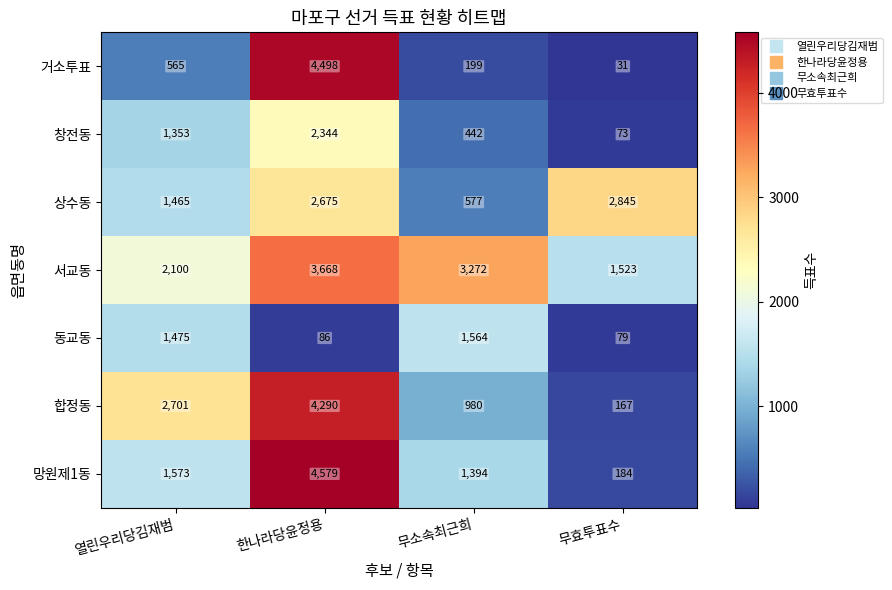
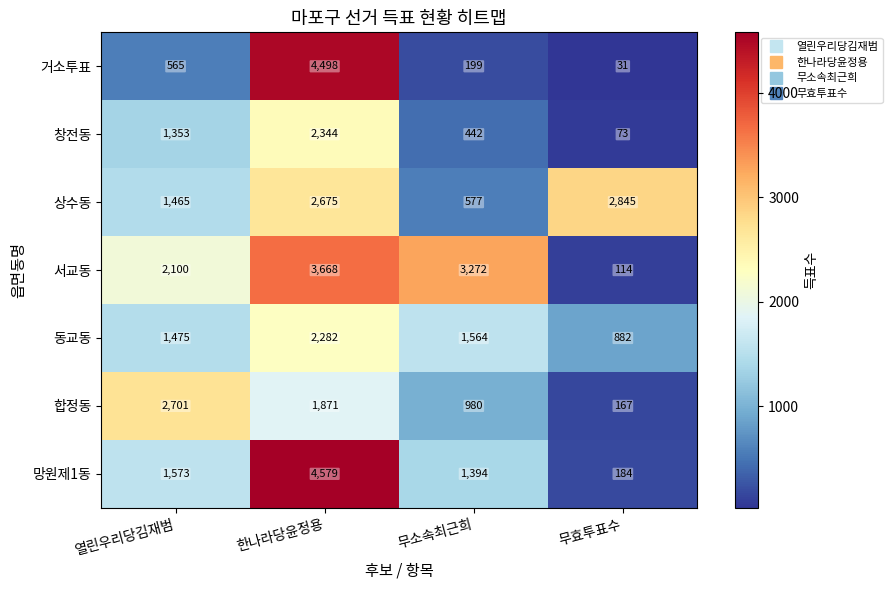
  {
    "서교동": {
-     "무효투표수": "1,523"
+     "무효투표수": "114"
    },
    "동교동": {
-     "한나라당윤정용": "86",
-     "무효투표수": "79"
+     "한나라당윤정용": "2,282",
+     "무효투표수": "882"
    },
    "합정동": {
-     "한나라당윤정용": "4,290"
+     "한나라당윤정용": "1,871"
    }
  }
